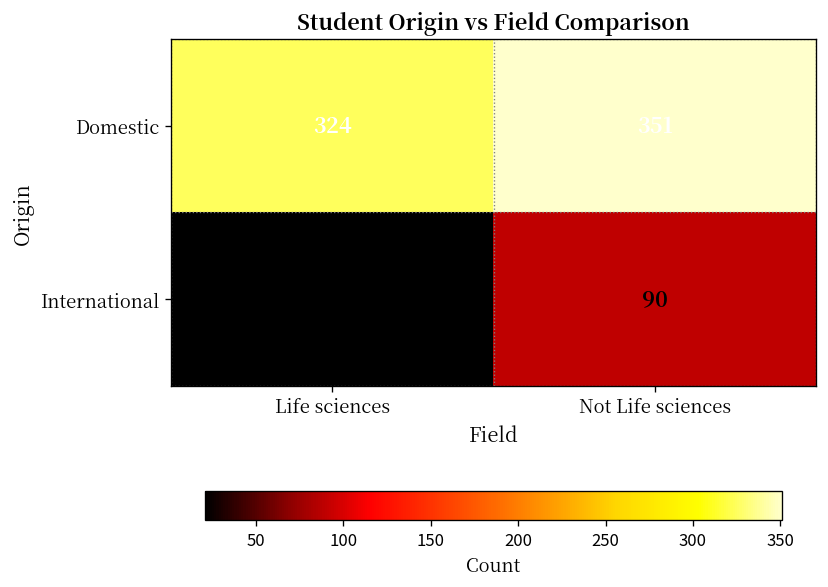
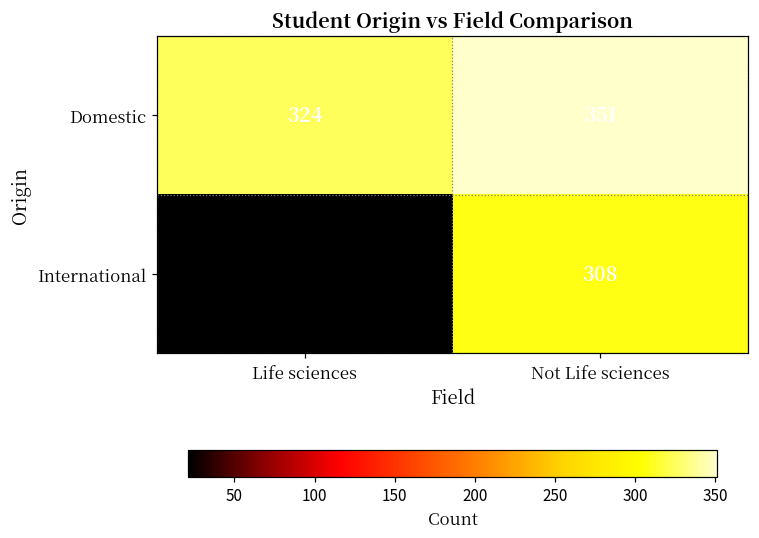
  {
    "Domestic": {
      "Life sciences": 324,
      "Not Life sciences": 351
    },
    "International": {
-     "Not Life sciences": 90
+     "Not Life sciences": 308
    }
  }
